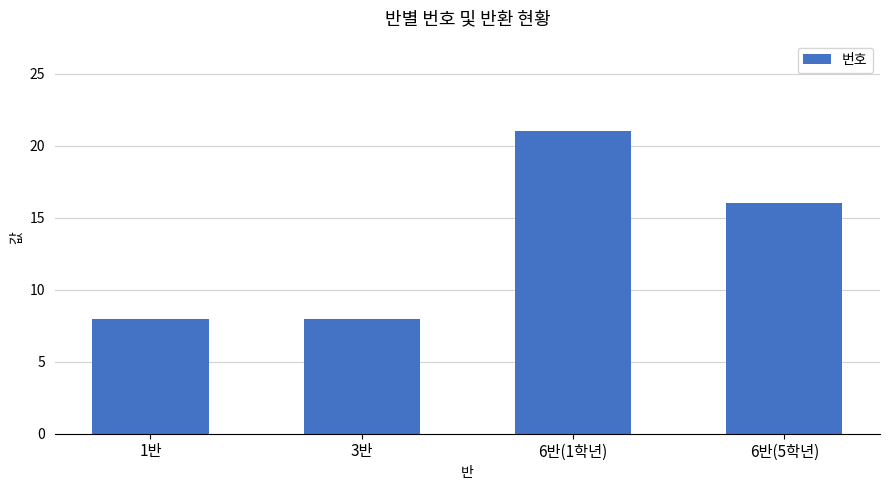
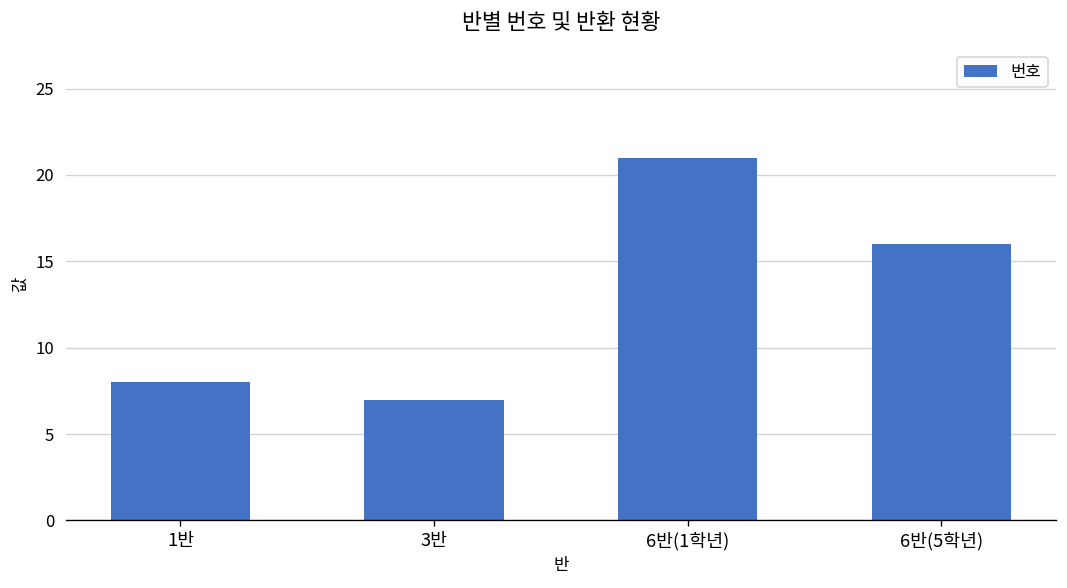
  {
    "1반": 8,
-   "3반": 8,
+   "3반": 7,
    "6반(1학년)": 21,
    "6반(5학년)": 16
  }
